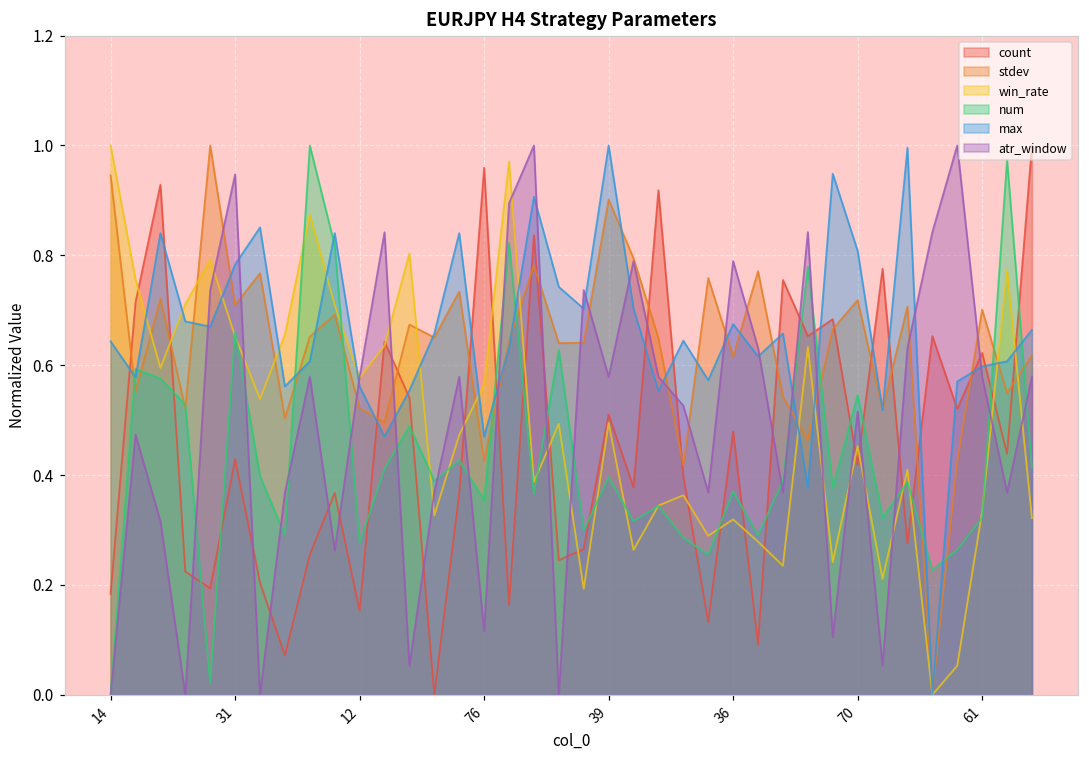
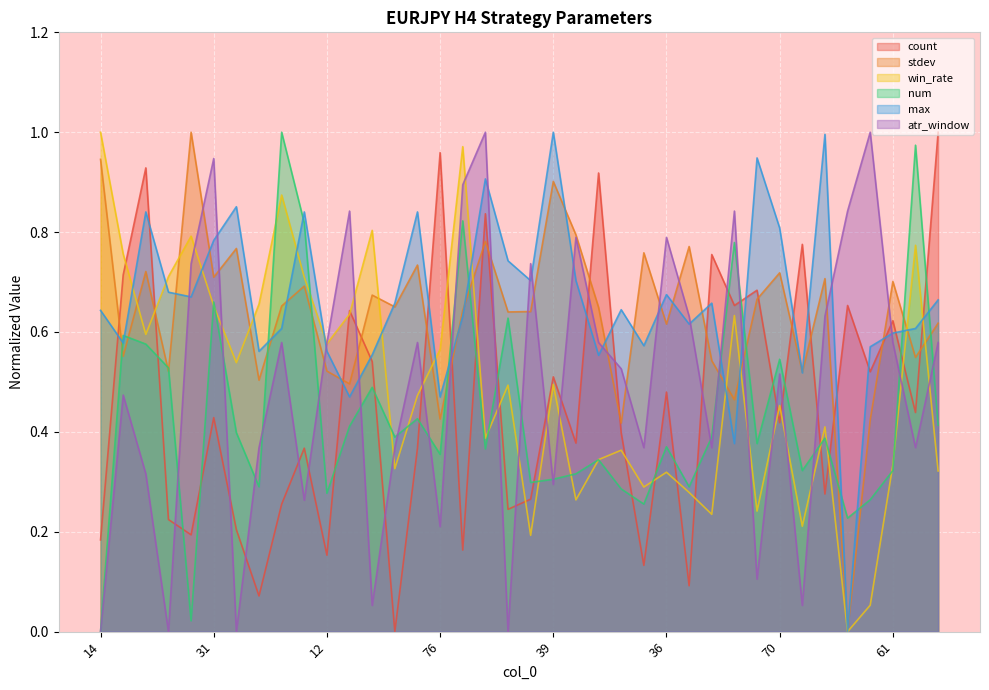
  {
    "num": {
      "76": 0.35,
-     "39": 0.40,
+     "39": 0.31,
      "70": 0.55,
      "61": 0.32
    },
    "max": {
      "76": 0.47,
      "39": 1.00,
      "70": 0.81,
      "61": 0.60
    },
    "atr_window": {
-     "76": 0.12,
-     "39": 0.58,
+     "76": 0.21,
+     "39": 0.29,
      "70": 0.52,
      "61": 0.58
    }
  }
